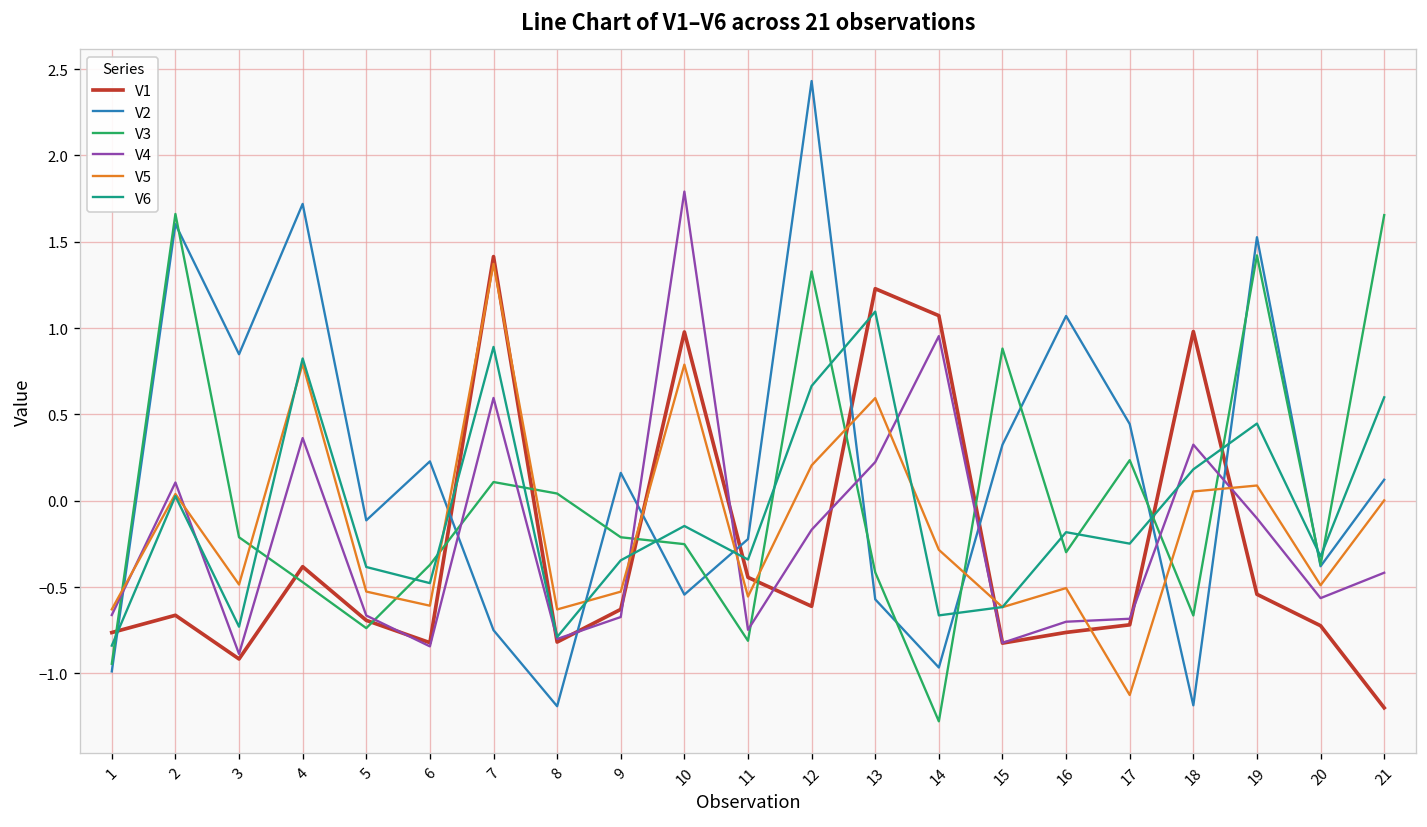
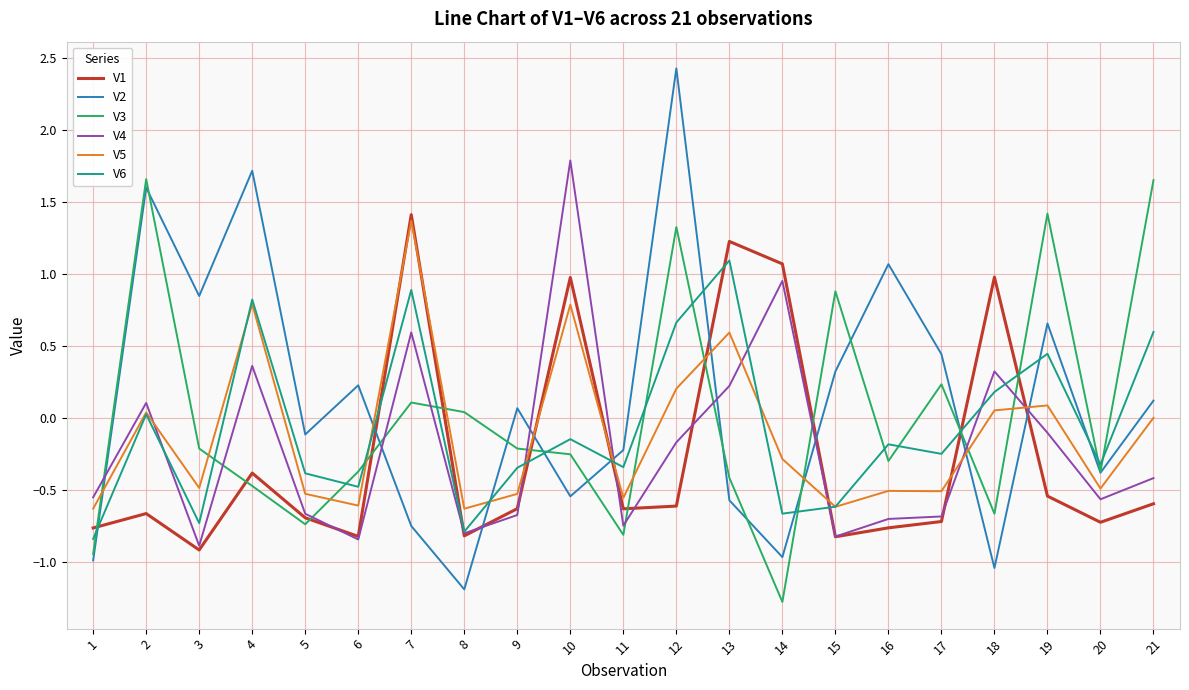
  {
    "V1": {
      "1": -0.76,
      "2": -0.66,
      "3": -0.92,
      "4": -0.38,
      "5": -0.69,
      "6": -0.82,
      "7": 1.41,
      "8": -0.82,
      "9": -0.63,
      "10": 0.98,
-     "11": -0.44,
+     "11": -0.63,
      "12": -0.61,
      "13": 1.23,
      "14": 1.07,
      "16": -0.76,
      "17": -0.72,
      "18": 0.98,
      "19": -0.54,
      "20": -0.72,
-     "21": -1.20
+     "21": -0.60
    },
    "V2": {
      "1": -0.99,
      "2": 1.60,
      "3": 0.85,
      "4": 1.72,
      "5": -0.11,
      "6": 0.23,
      "7": -0.75,
      "8": -1.19,
-     "9": 0.16,
+     "9": 0.07,
      "10": -0.54,
      "11": -0.22,
      "12": 2.43,
      "13": -0.57,
      "14": -0.97,
      "15": 0.32,
      "16": 1.07,
      "17": 0.44,
-     "18": -1.19,
-     "19": 1.53,
+     "18": -1.04,
+     "19": 0.66,
      "21": 0.12
    },
    "V4": {
-     "1": -0.66,
+     "1": -0.55,
      "2": 0.11,
      "3": -0.89,
      "4": 0.36,
      "5": -0.67,
      "6": -0.84,
      "7": 0.60,
      "9": -0.67,
      "10": 1.79,
      "11": -0.75,
      "12": -0.17,
      "13": 0.22,
      "14": 0.95,
      "16": -0.70,
      "17": -0.68,
      "18": 0.32,
      "19": -0.10,
      "20": -0.56,
      "21": -0.42
    },
    "V5": {
      "1": -0.63,
      "3": -0.49,
      "4": 0.79,
      "5": -0.53,
      "6": -0.61,
      "7": 1.37,
      "8": -0.63,
      "9": -0.53,
      "10": 0.79,
      "11": -0.56,
      "12": 0.20,
      "13": 0.59,
      "14": -0.28,
      "16": -0.51,
-     "17": -1.13,
+     "17": -0.51,
      "18": 0.05,
      "19": 0.09,
      "20": -0.49,
      "21": 0.00
    }
  }
